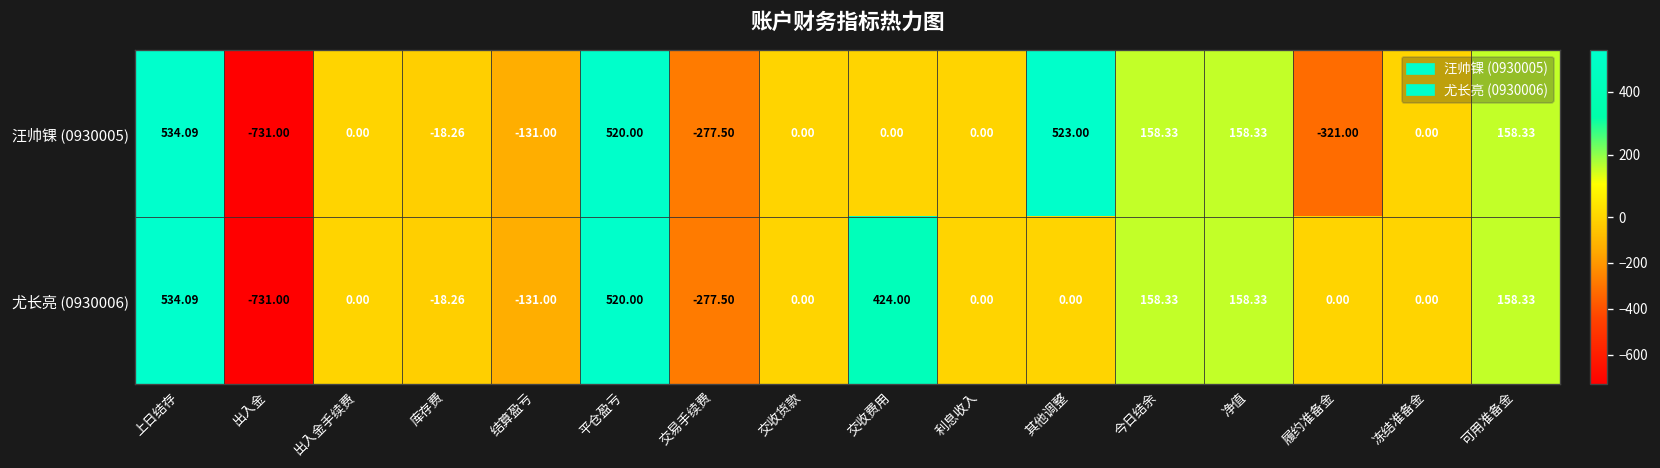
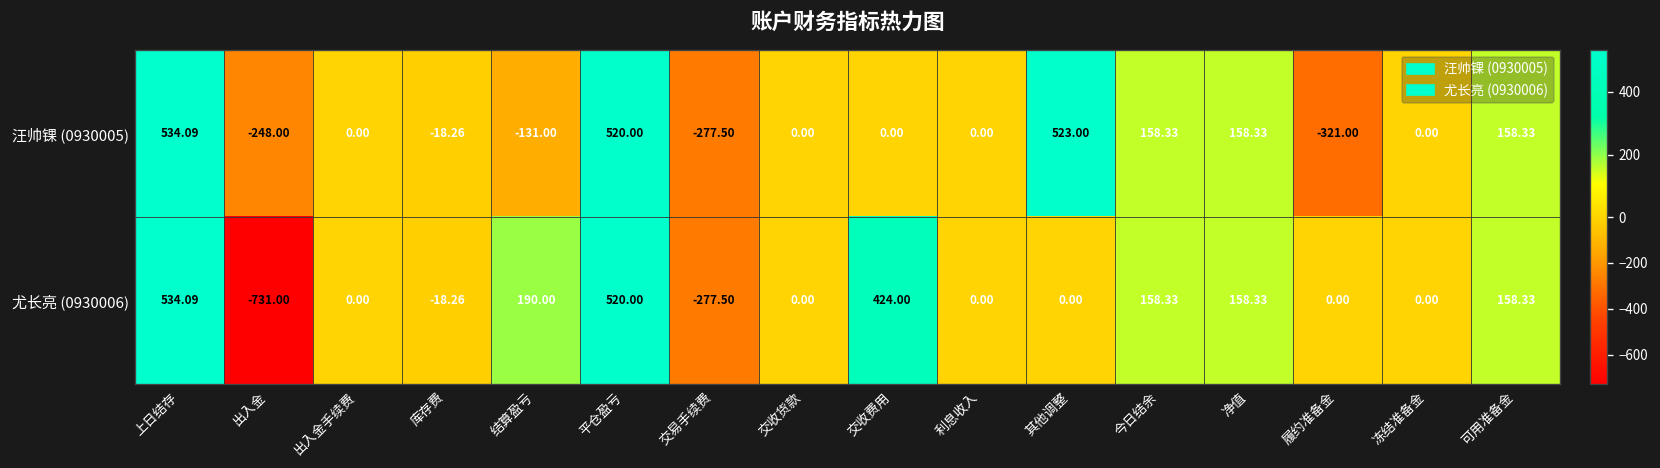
  {
    "汪帅锞 (0930005)": {
      "上日结存": 534.09,
-     "出入金": -731.00,
+     "出入金": -248.00,
      "出入金手续费": 0.00,
      "库存费": -18.26,
      "结算盈亏": -131.00,
      "平仓盈亏": 520.00,
      "交易手续费": -277.50,
      "交收货款": 0.00,
      "交收费用": 0.00,
      "利息收入": 0.00,
      "其他调整": 523.00,
      "今日结余": 158.33,
      "净值": 158.33,
      "履约准备金": -321.00,
      "冻结准备金": 0.00,
      "可用准备金": 158.33
    },
    "尤长亮 (0930006)": {
      "上日结存": 534.09,
      "出入金": -731.00,
      "出入金手续费": 0.00,
      "库存费": -18.26,
-     "结算盈亏": -131.00,
+     "结算盈亏": 190.00,
      "平仓盈亏": 520.00,
      "交易手续费": -277.50,
      "交收货款": 0.00,
      "交收费用": 424.00,
      "利息收入": 0.00,
      "其他调整": 0.00,
      "今日结余": 158.33,
      "净值": 158.33,
      "履约准备金": 0.00,
      "冻结准备金": 0.00,
      "可用准备金": 158.33
    }
  }
